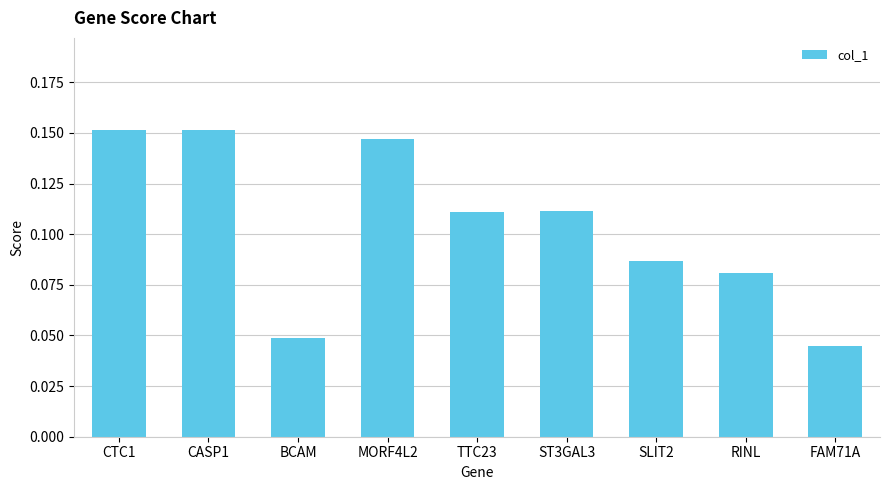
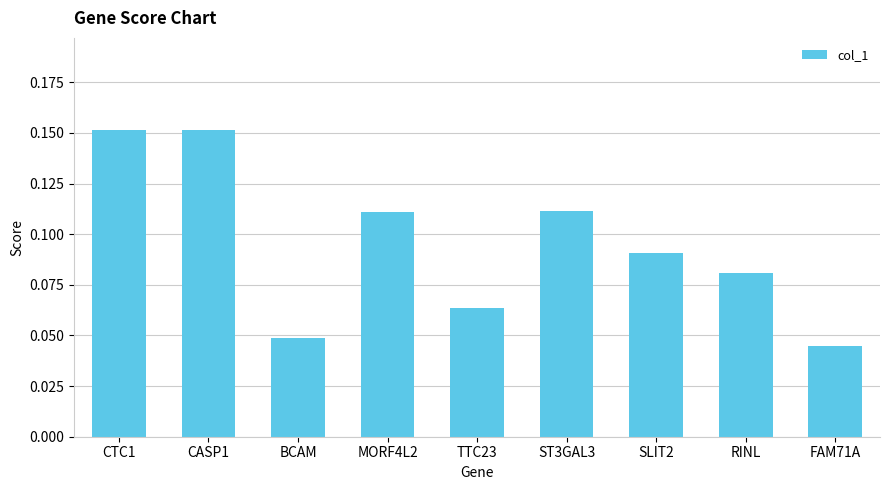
  {
    "CTC1": 0.152,
    "CASP1": 0.152,
    "BCAM": 0.049,
-   "MORF4L2": 0.147,
-   "TTC23": 0.111,
+   "MORF4L2": 0.111,
+   "TTC23": 0.064,
    "ST3GAL3": 0.112,
-   "SLIT2": 0.087,
+   "SLIT2": 0.091,
    "RINL": 0.081,
    "FAM71A": 0.045
  }
